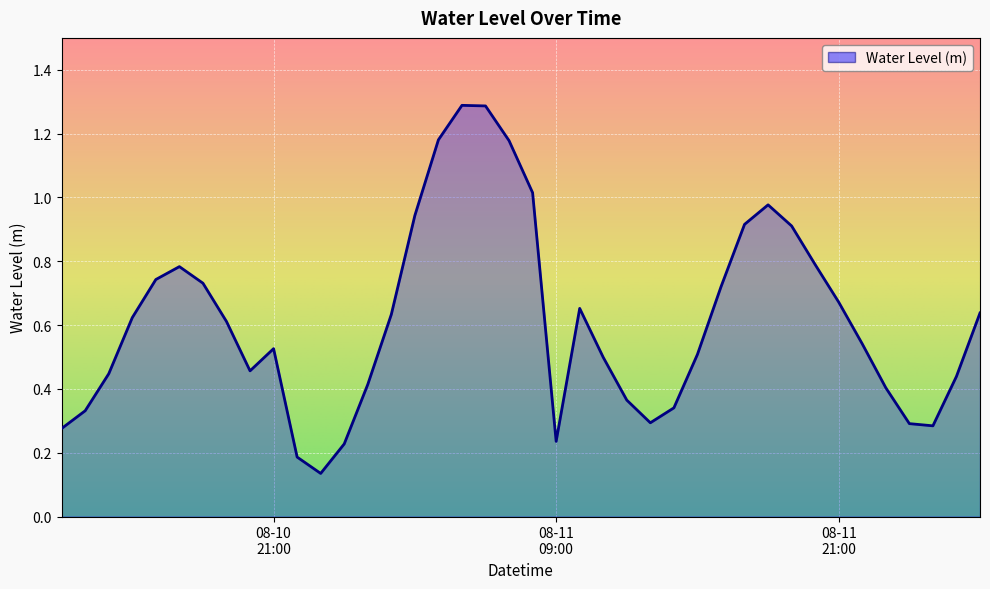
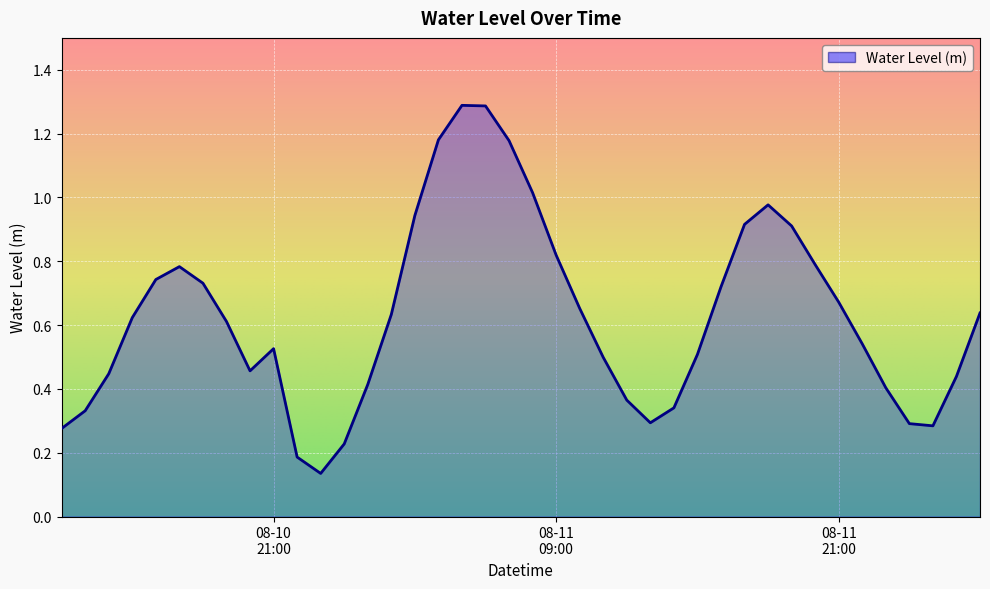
  {
    "08-10 21:00": 0.53,
-   "08-11 09:00": 0.24,
+   "08-11 09:00": 0.82,
    "08-11 21:00": 0.67
  }
